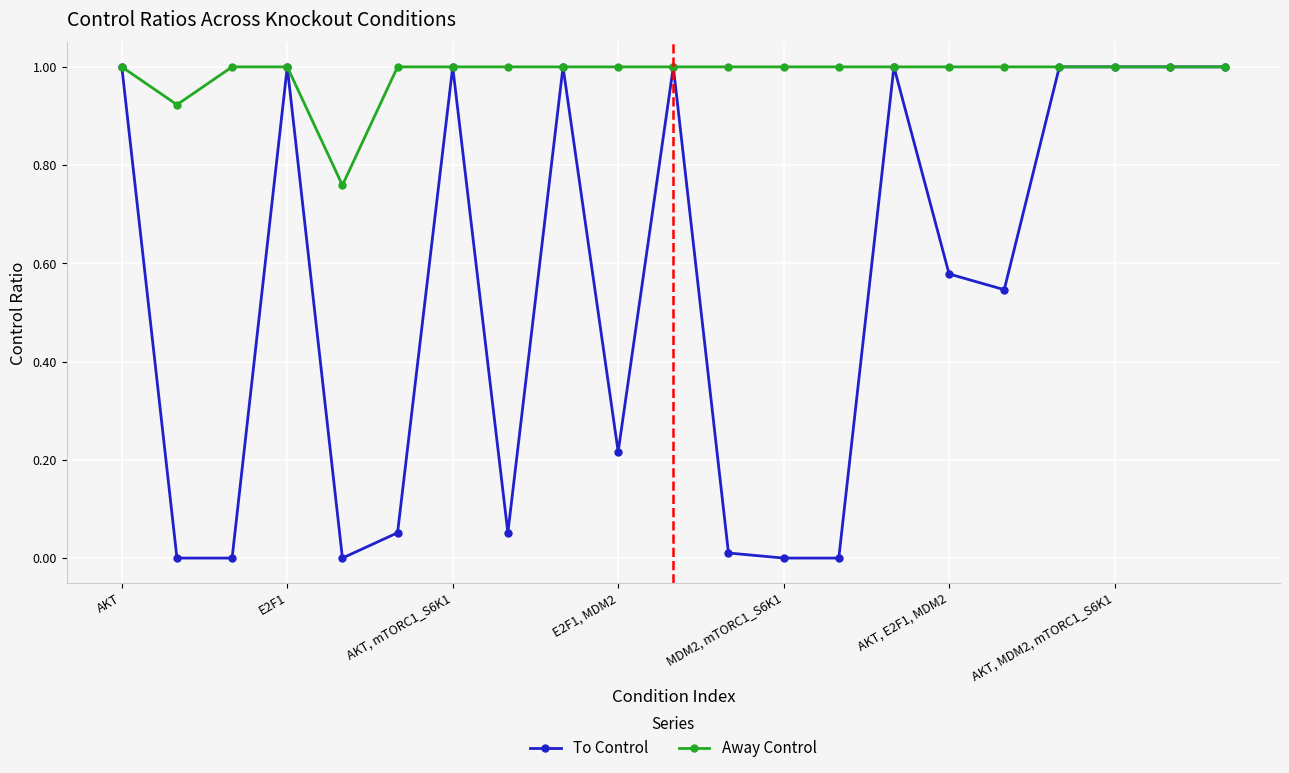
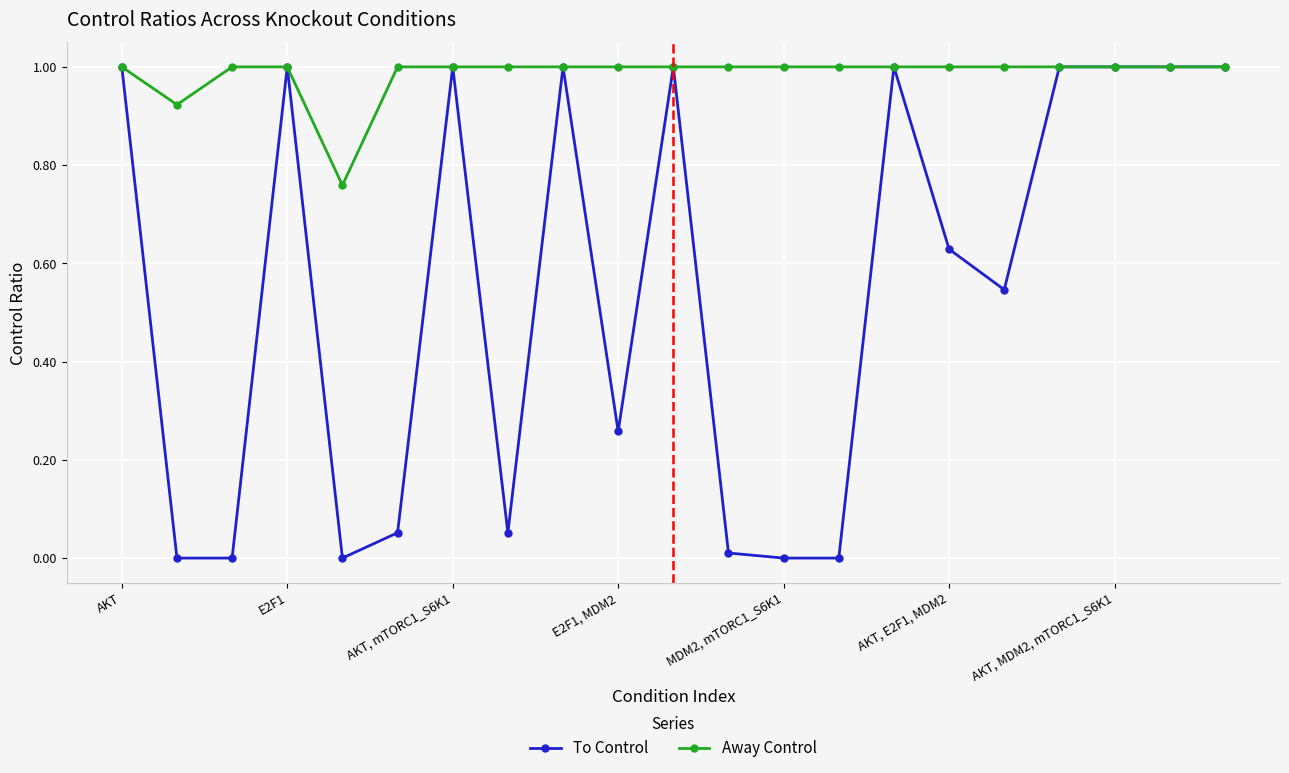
  {
    "To Control": {
-     "E2F1, MDM2": 0.22,
+     "E2F1, MDM2": 0.26,
      "MDM2, mTORC1_S6K1": 0.00,
-     "AKT, E2F1, MDM2": 0.58
+     "AKT, E2F1, MDM2": 0.63
    },
    "Away Control": {
      "E2F1, MDM2": 1.00,
      "MDM2, mTORC1_S6K1": 1.00,
      "AKT, E2F1, MDM2": 1.00
    }
  }
